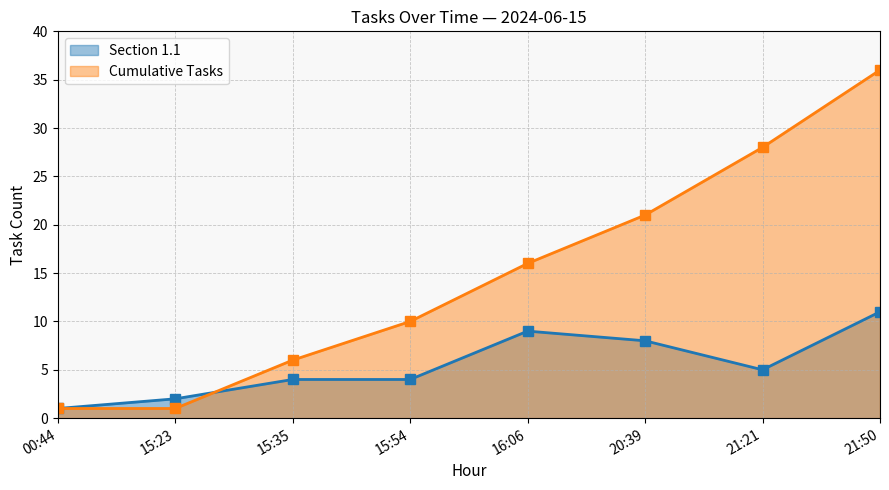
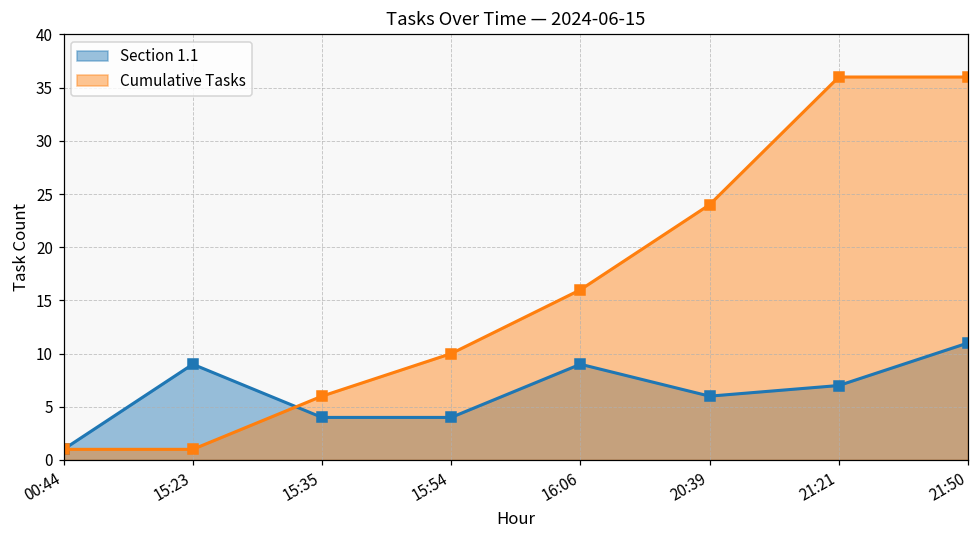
  {
    "Section 1.1": {
-     "15:23": 2,
+     "15:23": 9,
      "15:35": 4,
      "15:54": 4,
      "16:06": 9,
-     "20:39": 8,
-     "21:21": 5,
+     "20:39": 6,
+     "21:21": 7,
      "21:50": 11
    },
    "Cumulative Tasks": {
      "15:23": 1,
      "15:35": 6,
      "15:54": 10,
      "16:06": 16,
-     "20:39": 21,
-     "21:21": 28,
+     "20:39": 24,
+     "21:21": 36,
      "21:50": 36
    }
  }
